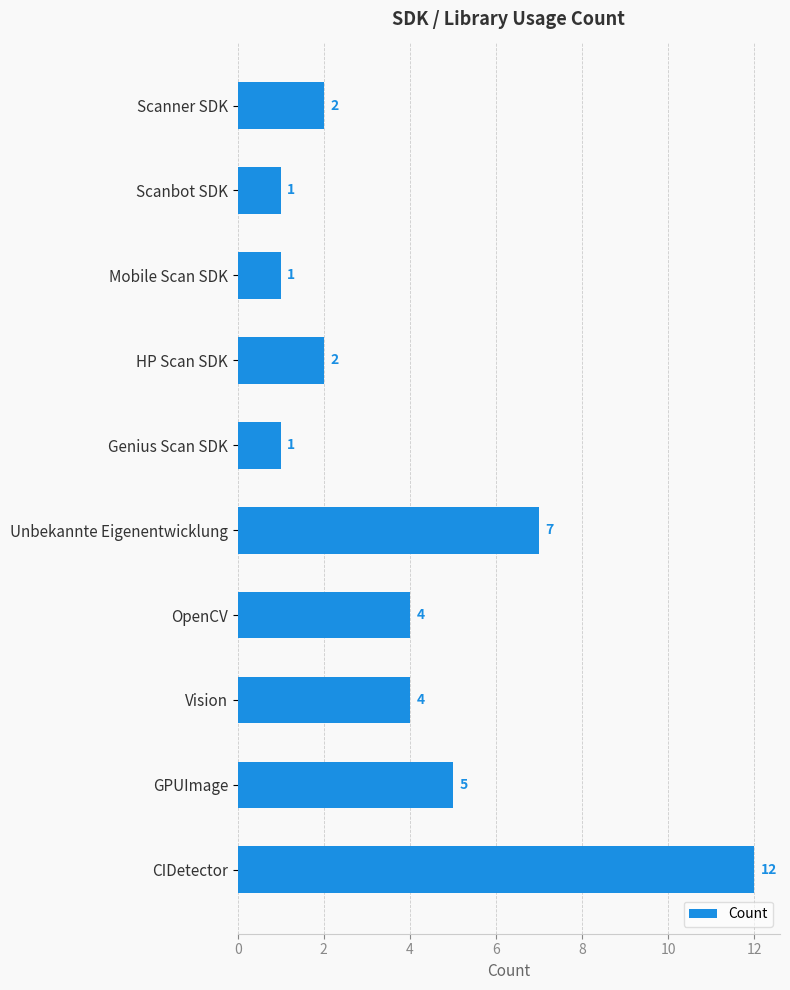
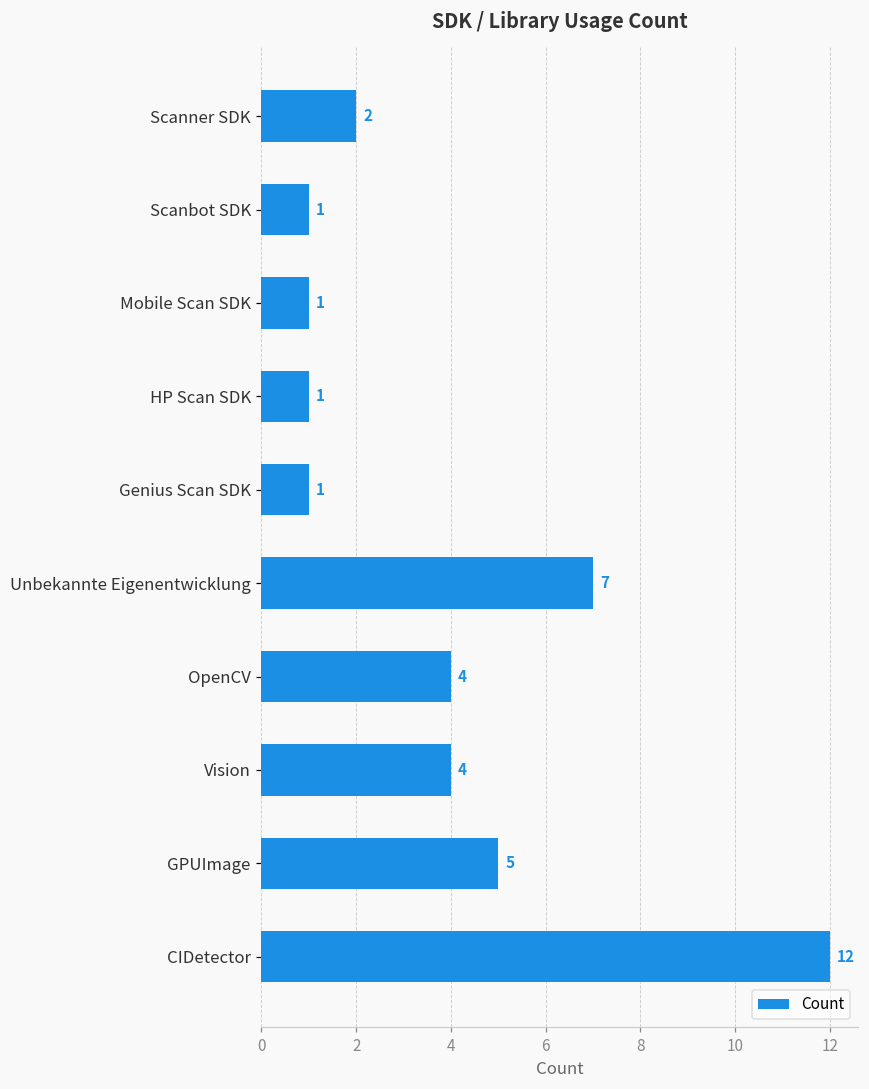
  {
    "Scanner SDK": 2,
    "Scanbot SDK": 1,
    "Mobile Scan SDK": 1,
-   "HP Scan SDK": 2,
+   "HP Scan SDK": 1,
    "Genius Scan SDK": 1,
    "Unbekannte Eigenentwicklung": 7,
    "OpenCV": 4,
    "Vision": 4,
    "GPUImage": 5,
    "CIDetector": 12
  }
